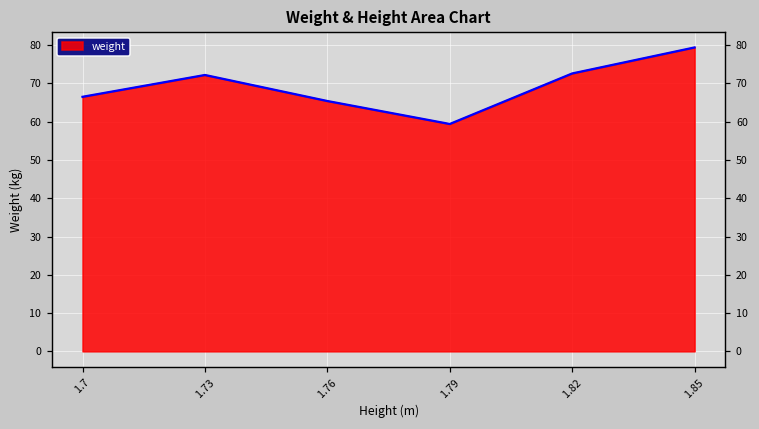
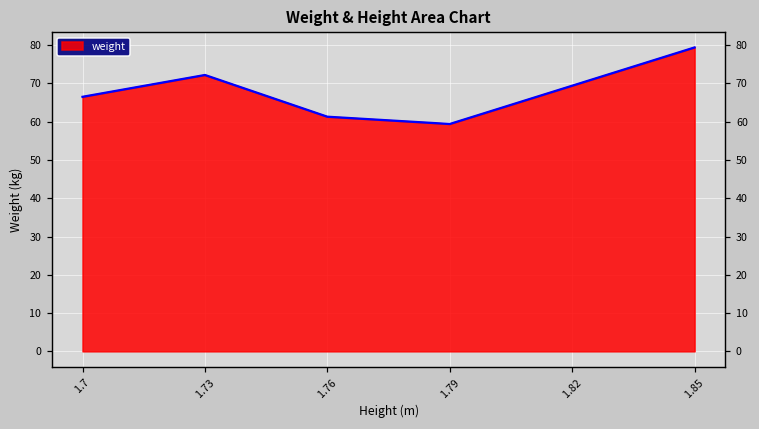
  {
    "1.7": 67,
    "1.73": 72,
-   "1.76": 65,
+   "1.76": 61,
    "1.79": 59,
-   "1.82": 73,
+   "1.82": 69,
    "1.85": 79
  }
